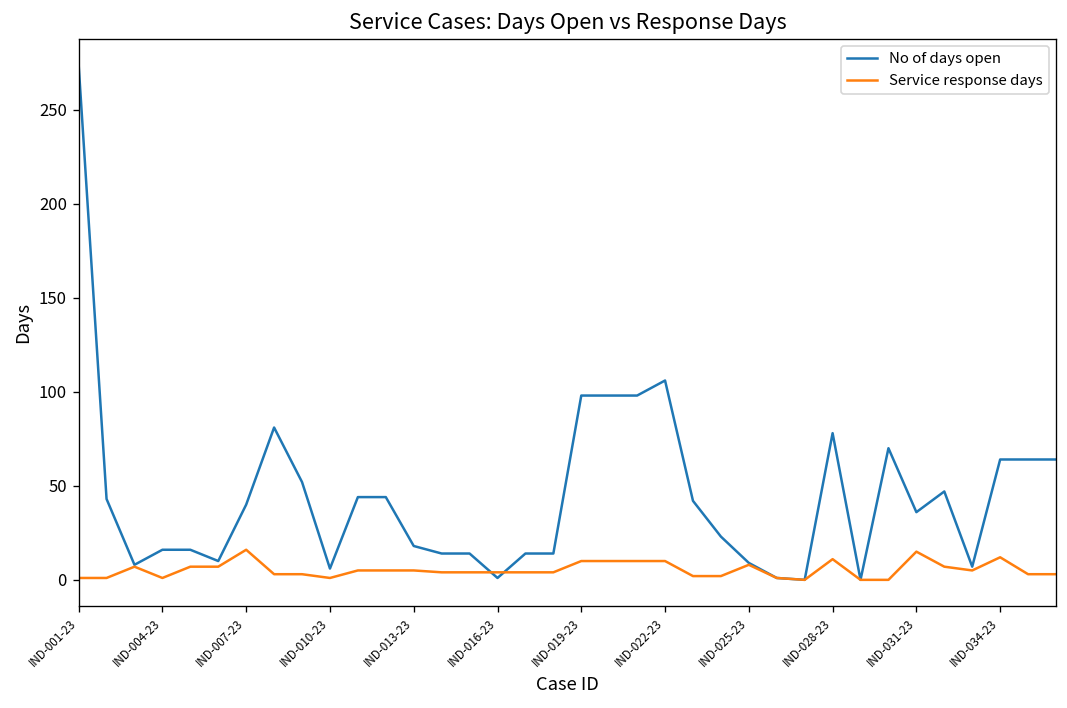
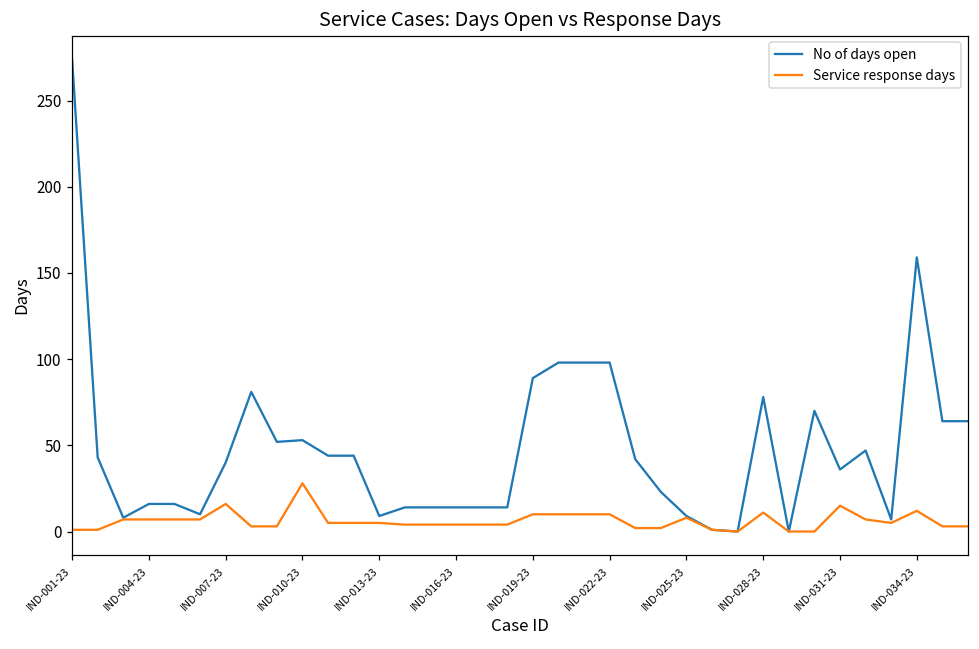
  {
    "No of days open": {
      "IND-001-23": 274,
      "IND-004-23": 16,
      "IND-007-23": 40,
-     "IND-010-23": 6,
-     "IND-013-23": 18,
-     "IND-016-23": 1,
-     "IND-019-23": 98,
-     "IND-022-23": 106,
+     "IND-010-23": 53,
+     "IND-013-23": 9,
+     "IND-016-23": 14,
+     "IND-019-23": 89,
+     "IND-022-23": 98,
      "IND-028-23": 78,
      "IND-031-23": 36,
-     "IND-034-23": 64
+     "IND-034-23": 159
    },
    "Service response days": {
      "IND-001-23": 1,
-     "IND-004-23": 1,
+     "IND-004-23": 7,
      "IND-007-23": 16,
-     "IND-010-23": 1,
+     "IND-010-23": 28,
      "IND-013-23": 5,
      "IND-016-23": 4,
      "IND-019-23": 10,
      "IND-022-23": 10,
      "IND-028-23": 11,
      "IND-031-23": 15,
      "IND-034-23": 12
    }
  }
